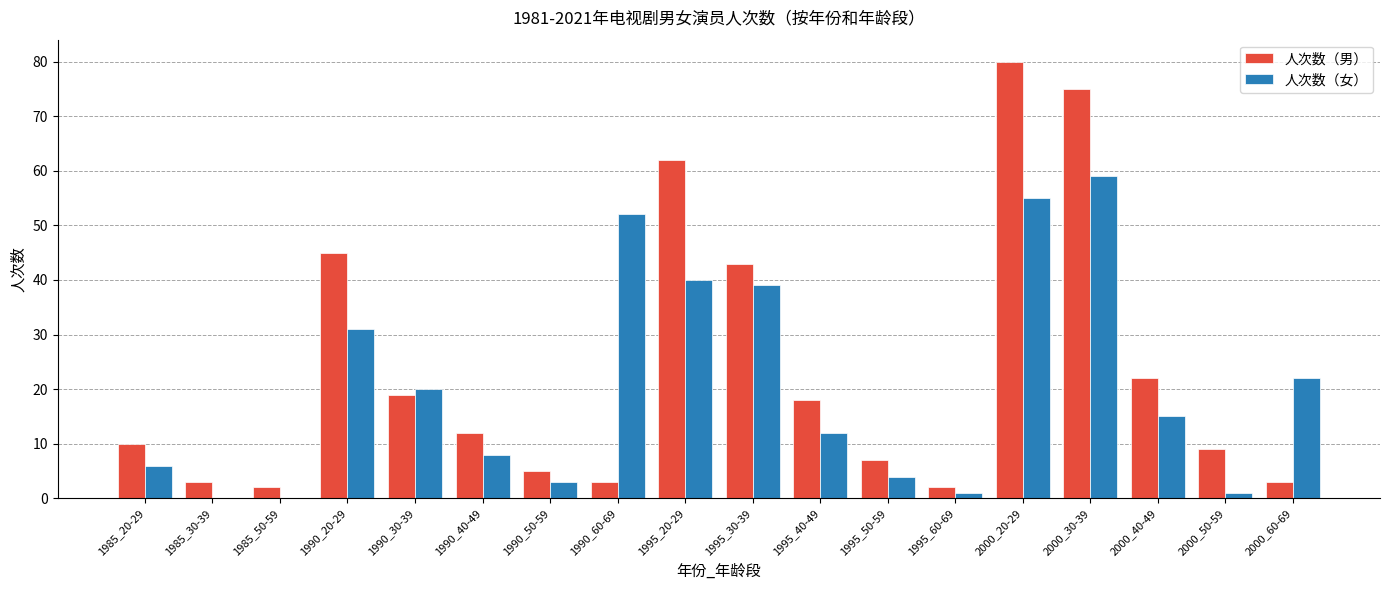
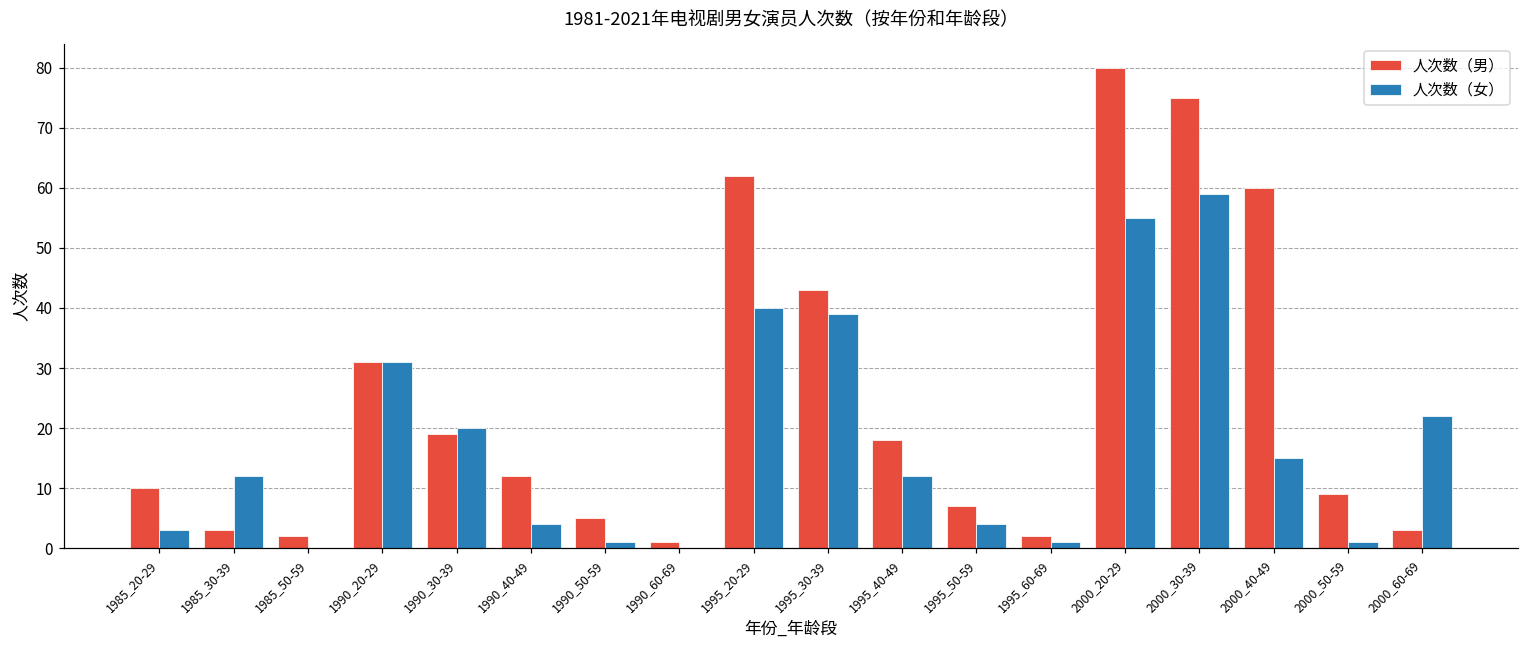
  {
    "人次数（男）": {
      "1985_20-29": 10,
      "1985_30-39": 3,
      "1985_50-59": 2,
-     "1990_20-29": 45,
+     "1990_20-29": 31,
      "1990_30-39": 19,
      "1990_40-49": 12,
      "1990_50-59": 5,
-     "1990_60-69": 3,
+     "1990_60-69": 1,
      "1995_20-29": 62,
      "1995_30-39": 43,
      "1995_40-49": 18,
      "1995_50-59": 7,
      "1995_60-69": 2,
      "2000_20-29": 80,
      "2000_30-39": 75,
-     "2000_40-49": 22,
+     "2000_40-49": 60,
      "2000_50-59": 9,
      "2000_60-69": 3
    },
    "人次数（女）": {
-     "1985_20-29": 6,
-     "1985_30-39": 0,
+     "1985_20-29": 3,
+     "1985_30-39": 12,
      "1985_50-59": 0,
      "1990_20-29": 31,
      "1990_30-39": 20,
-     "1990_40-49": 8,
-     "1990_50-59": 3,
-     "1990_60-69": 52,
+     "1990_40-49": 4,
+     "1990_50-59": 1,
+     "1990_60-69": 0,
      "1995_20-29": 40,
      "1995_30-39": 39,
      "1995_40-49": 12,
      "1995_50-59": 4,
      "1995_60-69": 1,
      "2000_20-29": 55,
      "2000_30-39": 59,
      "2000_40-49": 15,
      "2000_50-59": 1,
      "2000_60-69": 22
    }
  }
